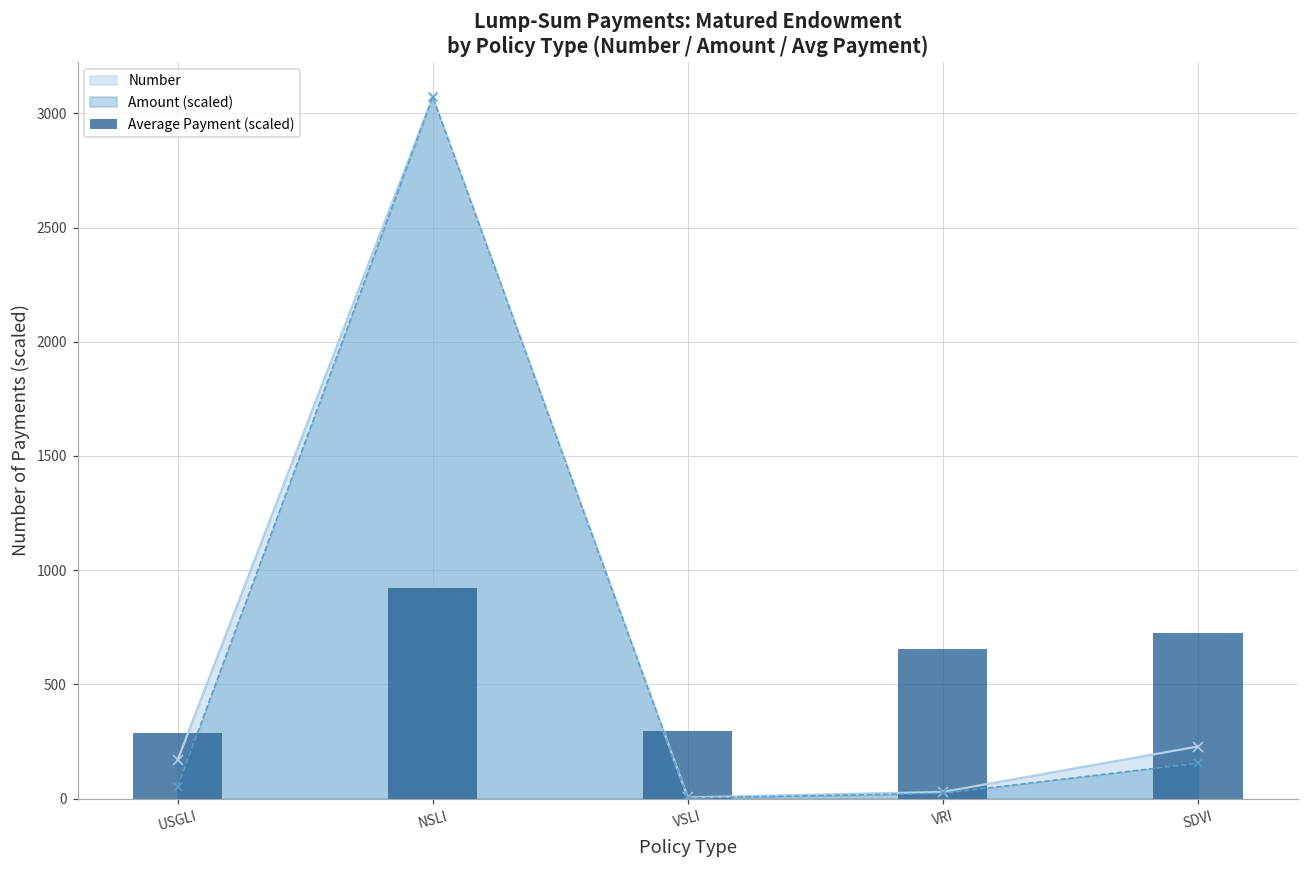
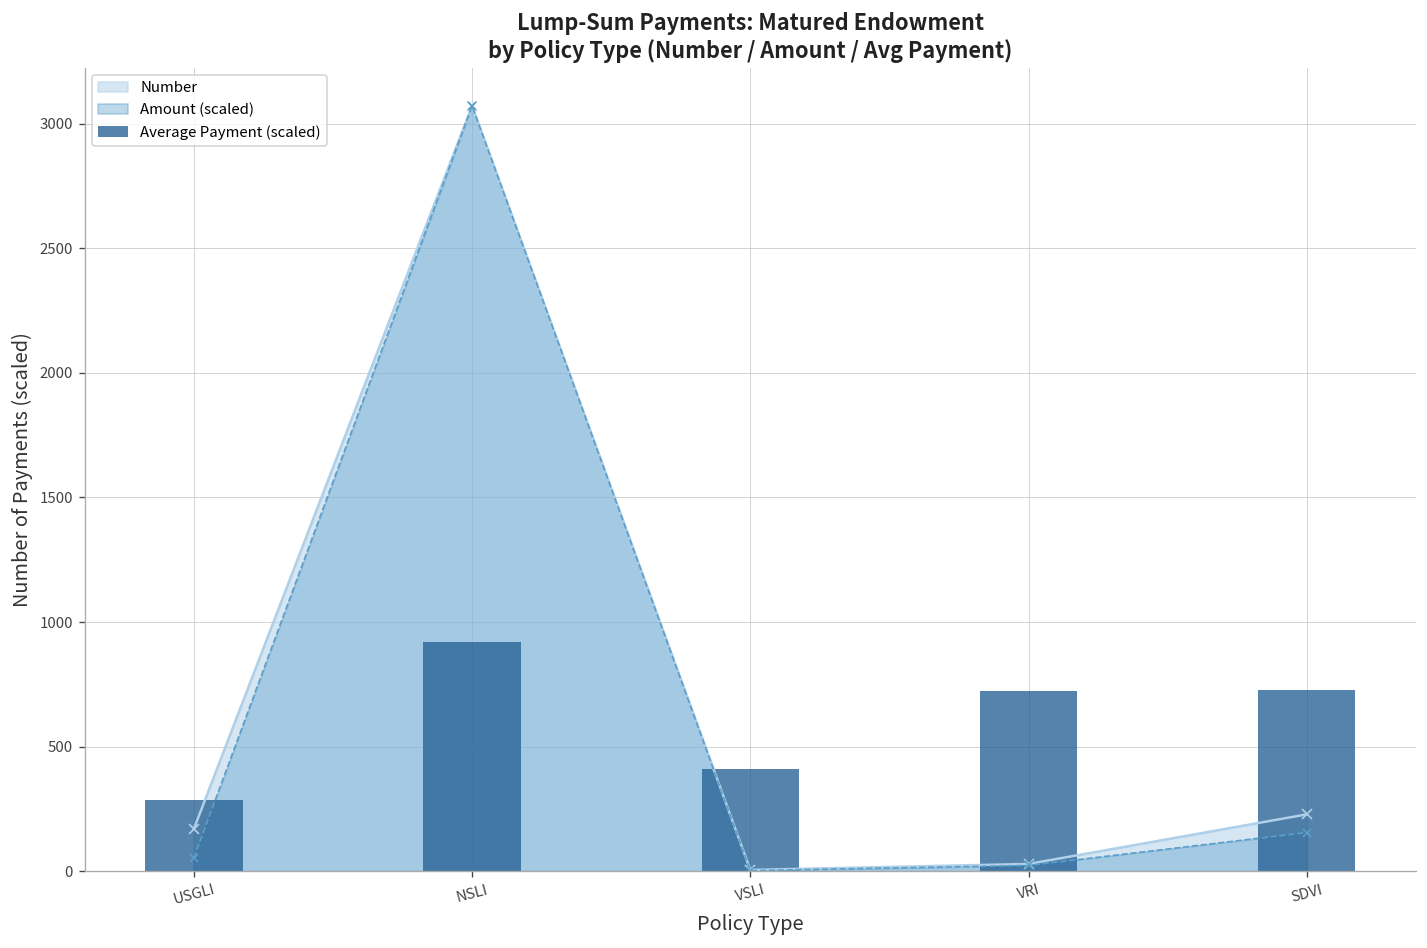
  {
    "Average Payment (scaled)": {
      "USGLI": 290,
      "NSLI": 920,
-     "VSLI": 290,
-     "VRI": 650,
+     "VSLI": 410,
+     "VRI": 720,
      "SDVI": 730
    }
  }
